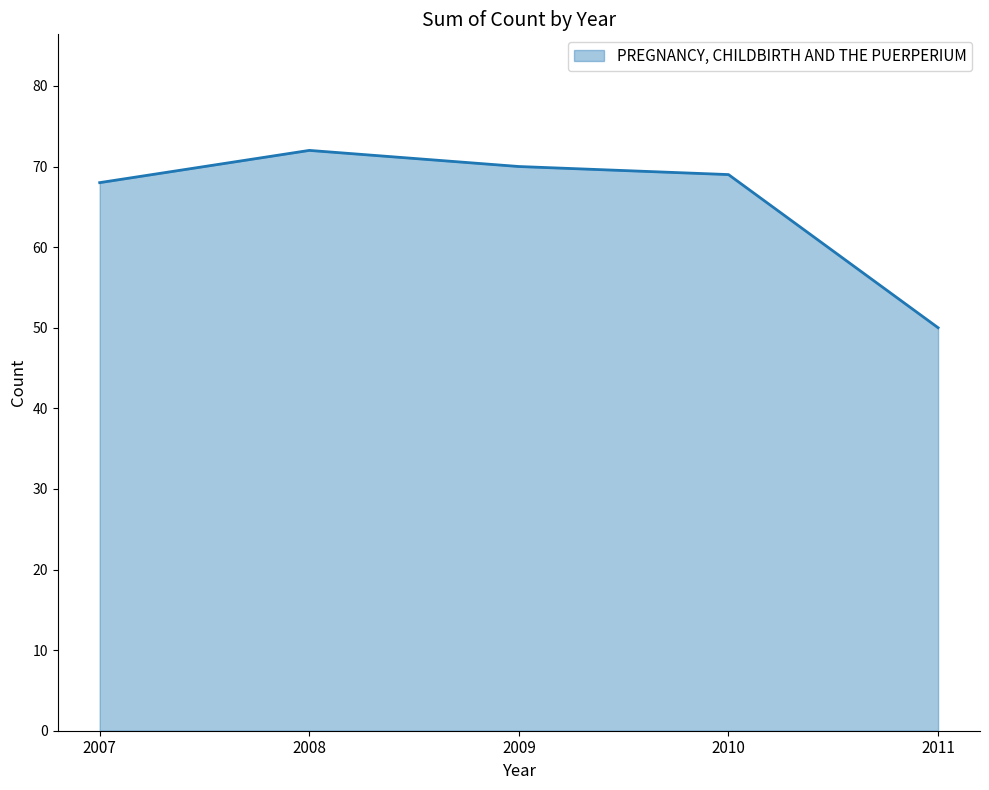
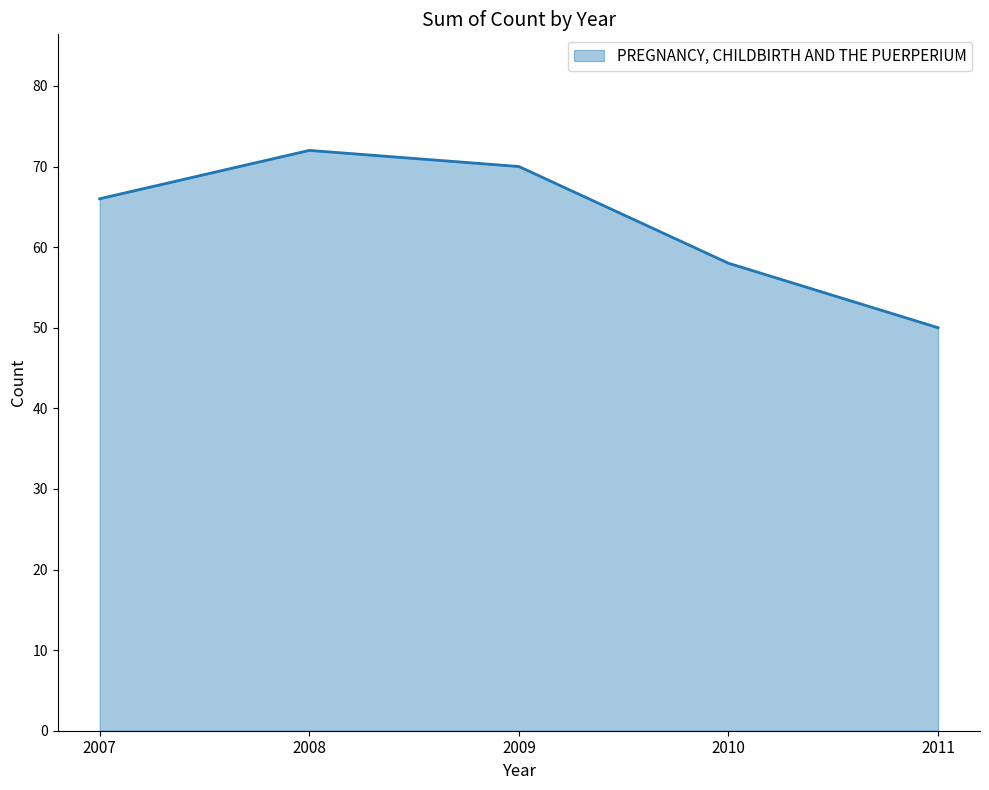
  {
-   "2007": 68,
+   "2007": 66,
    "2008": 72,
    "2009": 70,
-   "2010": 69,
+   "2010": 58,
    "2011": 50
  }
